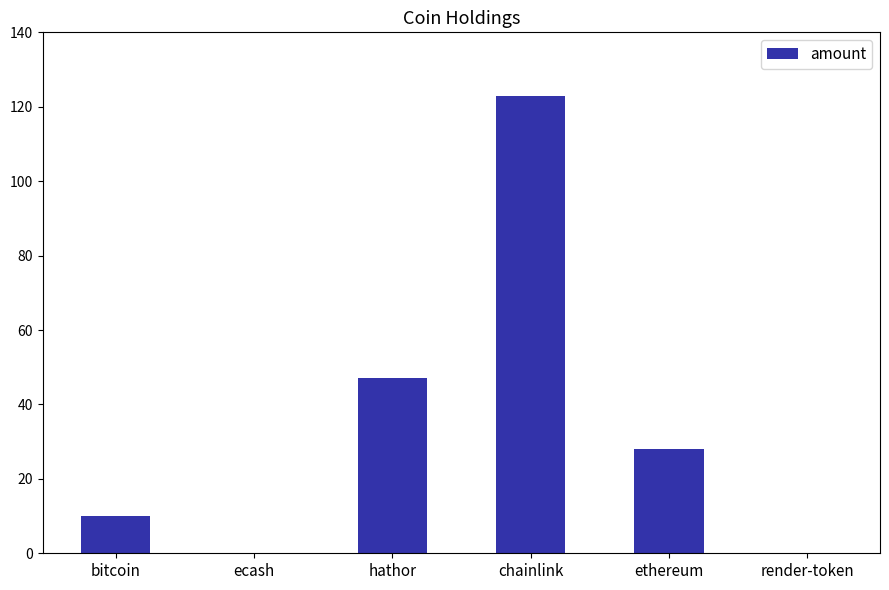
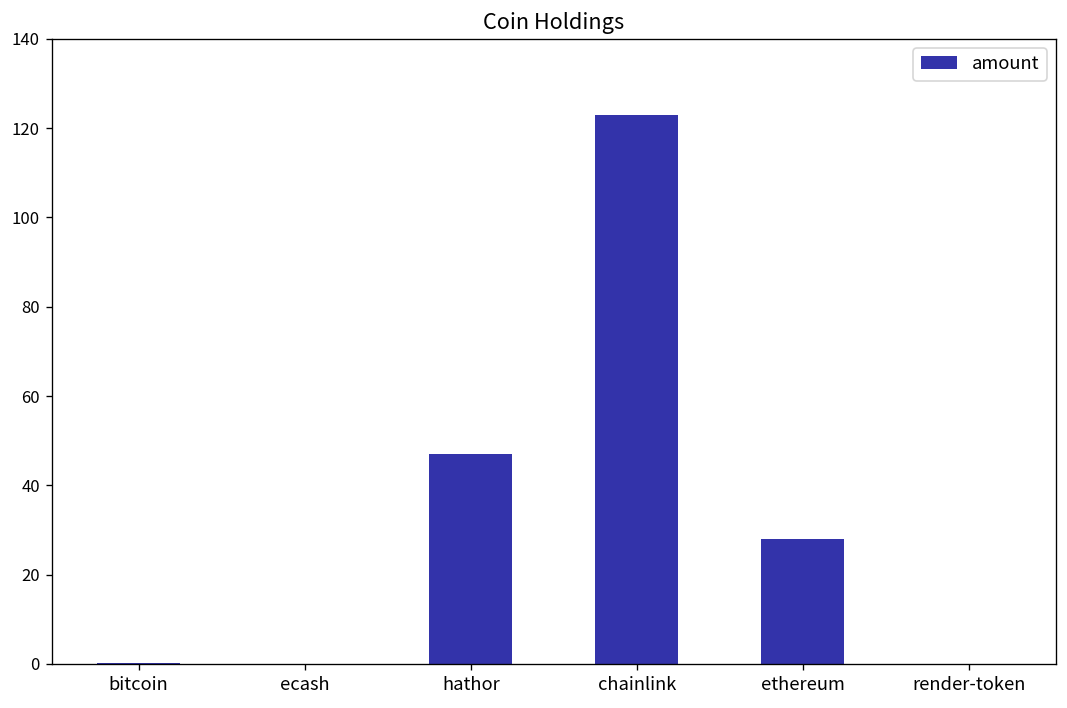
  {
-   "bitcoin": 10,
+   "bitcoin": 0,
    "ecash": 0,
    "hathor": 47,
    "chainlink": 123,
    "ethereum": 28,
    "render-token": 0
  }
